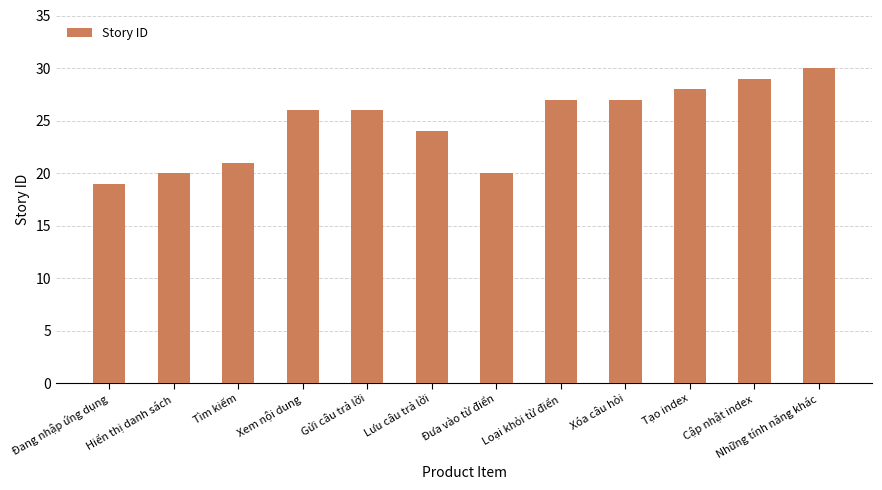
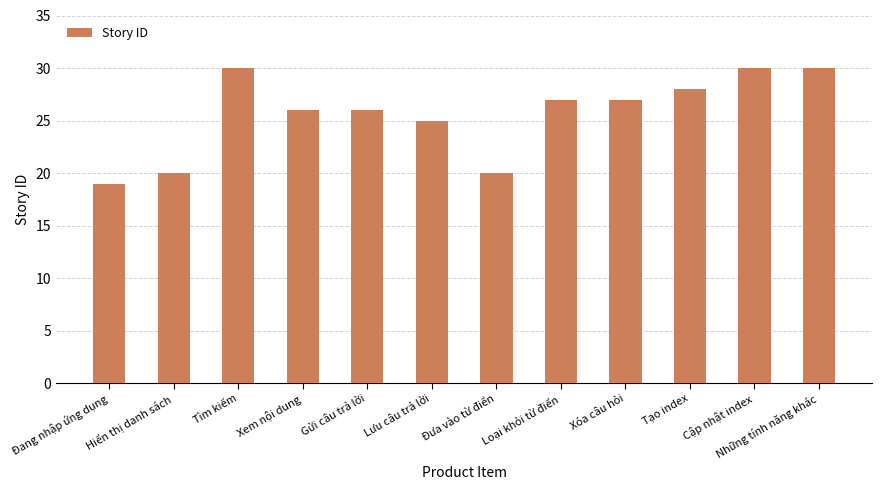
  {
    "Đang nhập ứng dụng": 19,
    "Hiển thị danh sách": 20,
-   "Tìm kiếm": 21,
+   "Tìm kiếm": 30,
    "Xem nội dung": 26,
    "Gửi câu trả lời": 26,
-   "Lưu câu trả lời": 24,
+   "Lưu câu trả lời": 25,
    "Đưa vào từ điển": 20,
    "Loại khỏi từ điển": 27,
    "Xóa câu hỏi": 27,
    "Tạo index": 28,
-   "Cập nhật index": 29,
+   "Cập nhật index": 30,
    "Những tính năng khác": 30
  }
